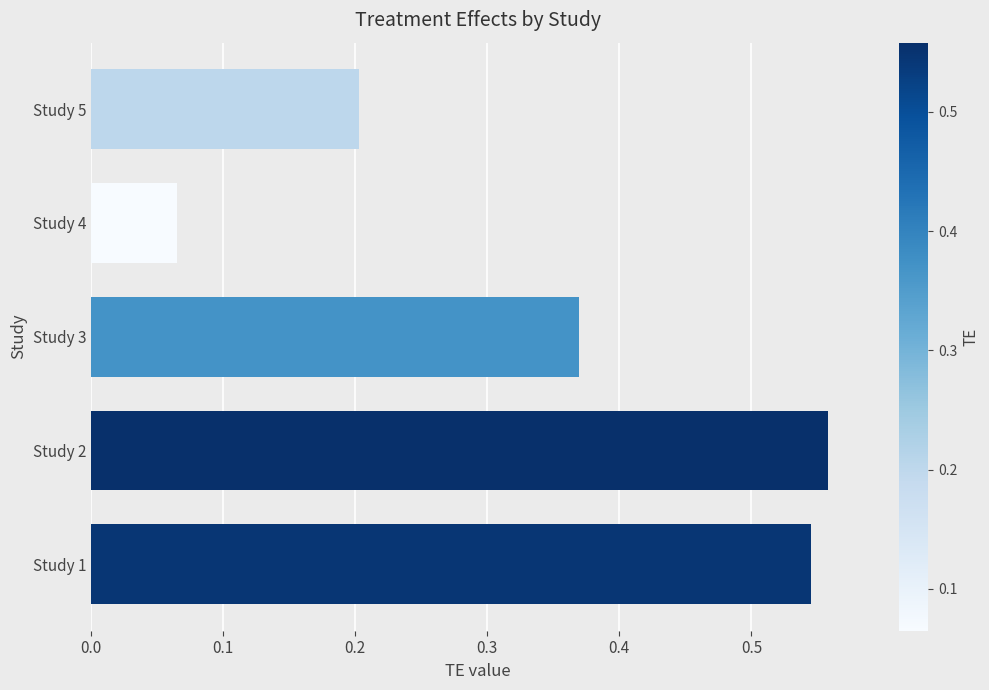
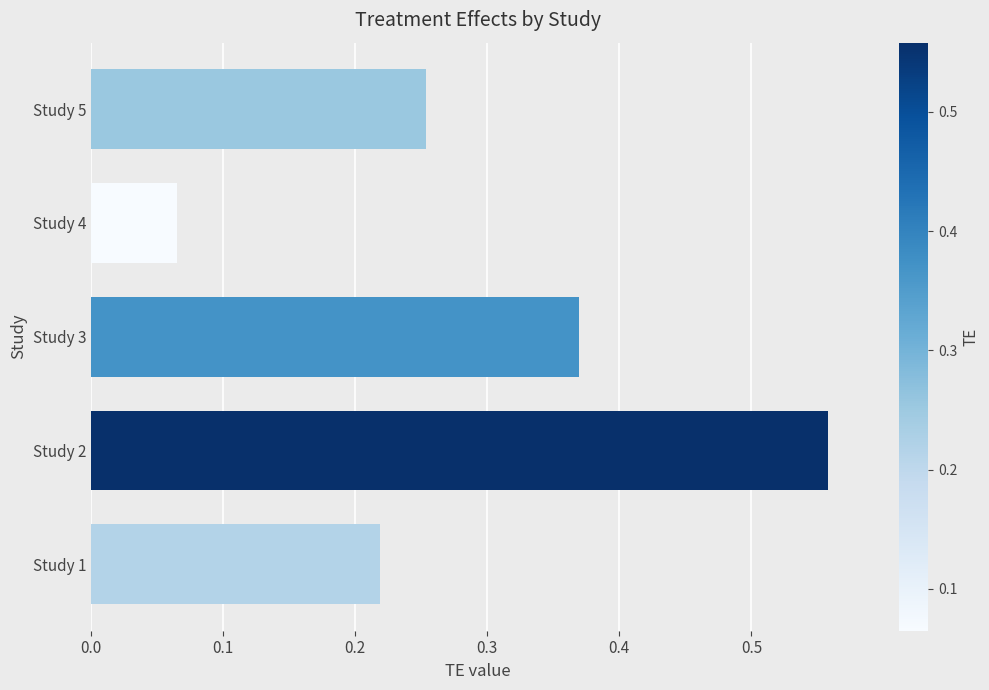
  {
-   "Study 5": 0.203,
+   "Study 5": 0.254,
    "Study 4": 0.065,
    "Study 3": 0.370,
    "Study 2": 0.558,
-   "Study 1": 0.545
+   "Study 1": 0.219
  }
